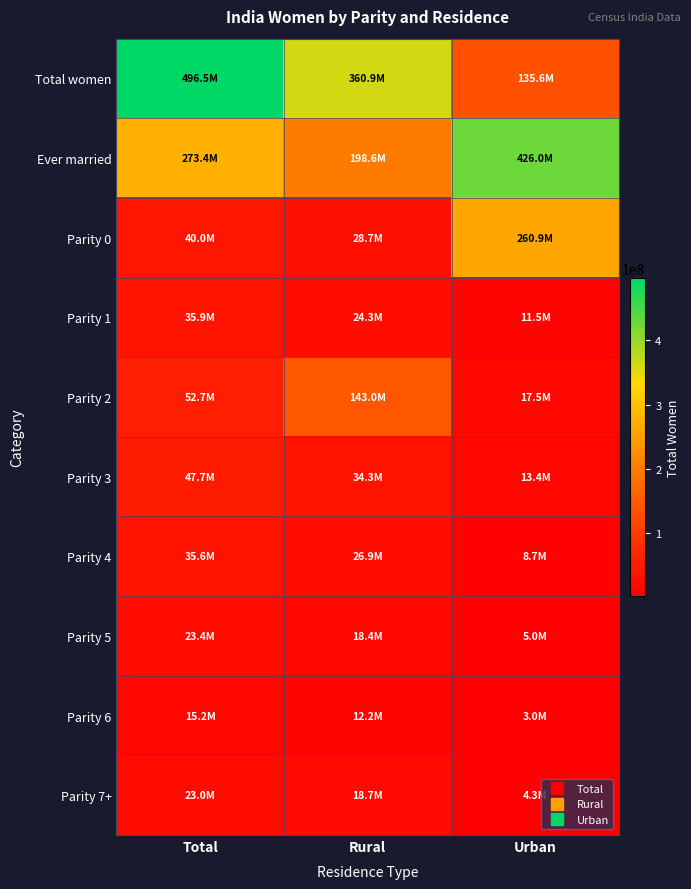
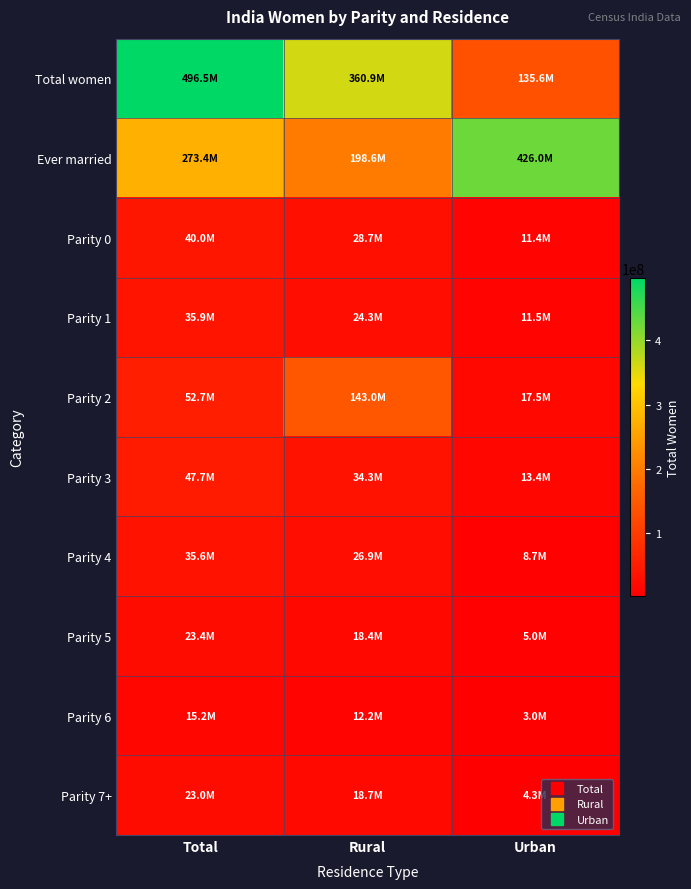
  {
    "Total women": {
      "Total": "496.5M",
      "Rural": "360.9M",
      "Urban": "135.6M"
    },
    "Ever married": {
      "Total": "273.4M",
      "Rural": "198.6M",
      "Urban": "426.0M"
    },
    "Parity 0": {
      "Total": "40.0M",
      "Rural": "28.7M",
-     "Urban": "260.9M"
+     "Urban": "11.4M"
    },
    "Parity 1": {
      "Total": "35.9M",
      "Rural": "24.3M",
      "Urban": "11.5M"
    },
    "Parity 2": {
      "Total": "52.7M",
      "Rural": "143.0M",
      "Urban": "17.5M"
    },
    "Parity 3": {
      "Total": "47.7M",
      "Rural": "34.3M",
      "Urban": "13.4M"
    },
    "Parity 4": {
      "Total": "35.6M",
      "Rural": "26.9M",
      "Urban": "8.7M"
    },
    "Parity 5": {
      "Total": "23.4M",
      "Rural": "18.4M",
      "Urban": "5.0M"
    },
    "Parity 6": {
      "Total": "15.2M",
      "Rural": "12.2M",
      "Urban": "3.0M"
    },
    "Parity 7+": {
      "Total": "23.0M",
      "Rural": "18.7M"
    }
  }
